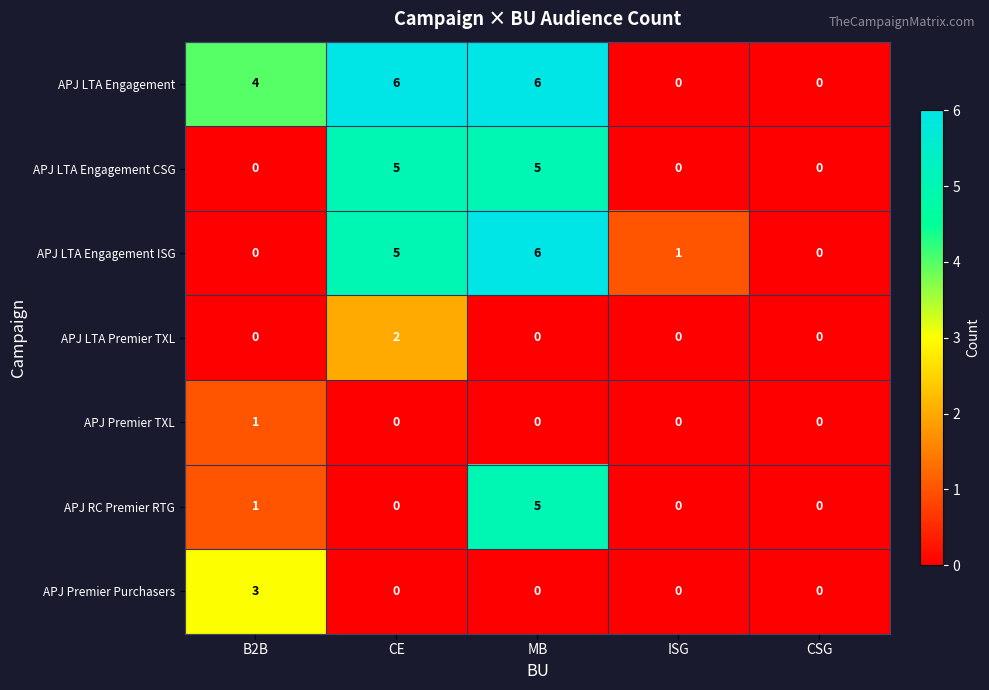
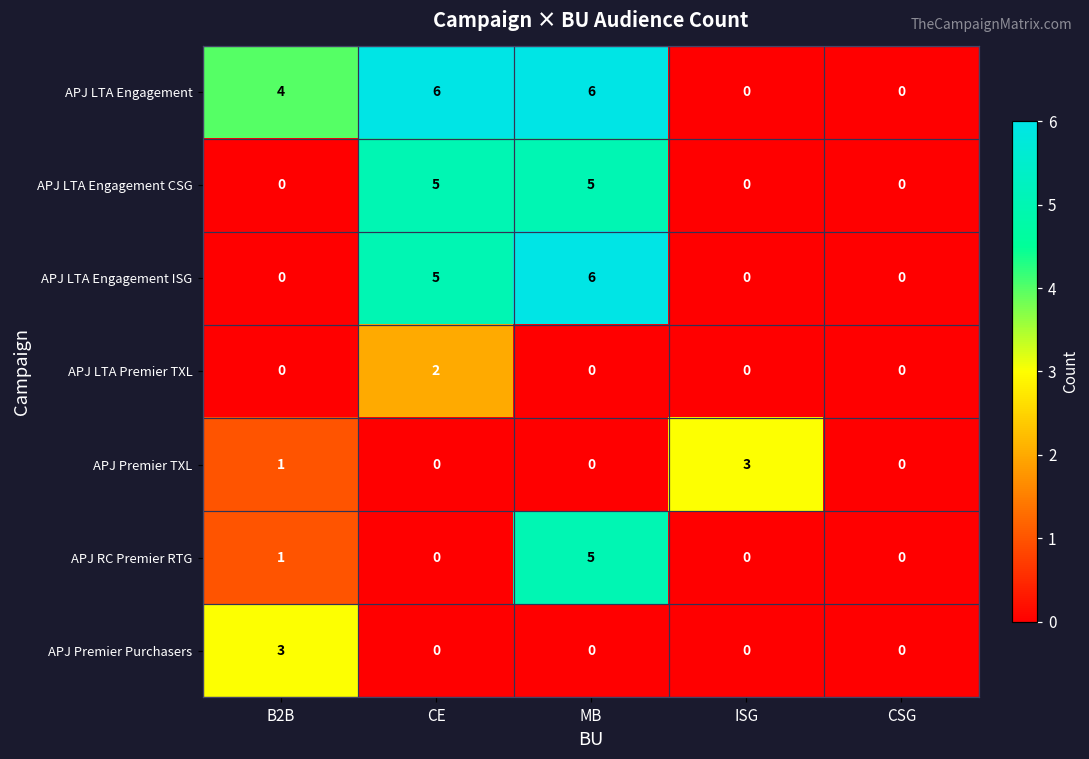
  {
    "APJ LTA Engagement": {
      "B2B": 4,
      "CE": 6,
      "MB": 6,
      "ISG": 0,
      "CSG": 0
    },
    "APJ LTA Engagement CSG": {
      "B2B": 0,
      "CE": 5,
      "MB": 5,
      "ISG": 0,
      "CSG": 0
    },
    "APJ LTA Engagement ISG": {
      "B2B": 0,
      "CE": 5,
      "MB": 6,
-     "ISG": 1,
+     "ISG": 0,
      "CSG": 0
    },
    "APJ LTA Premier TXL": {
      "B2B": 0,
      "CE": 2,
      "MB": 0,
      "ISG": 0,
      "CSG": 0
    },
    "APJ Premier TXL": {
      "B2B": 1,
      "CE": 0,
      "MB": 0,
-     "ISG": 0,
+     "ISG": 3,
      "CSG": 0
    },
    "APJ RC Premier RTG": {
      "B2B": 1,
      "CE": 0,
      "MB": 5,
      "ISG": 0,
      "CSG": 0
    },
    "APJ Premier Purchasers": {
      "B2B": 3,
      "CE": 0,
      "MB": 0,
      "ISG": 0,
      "CSG": 0
    }
  }
